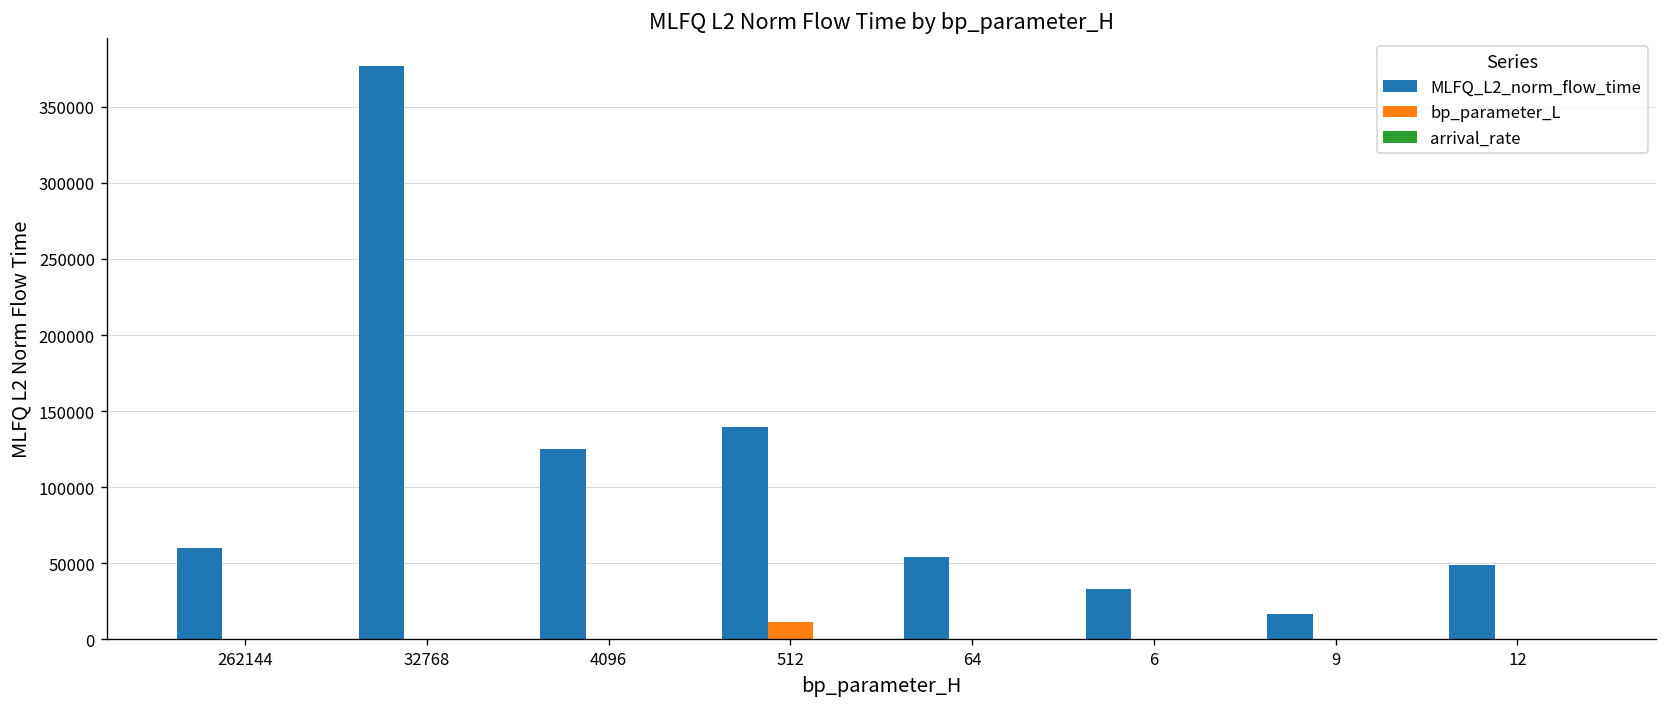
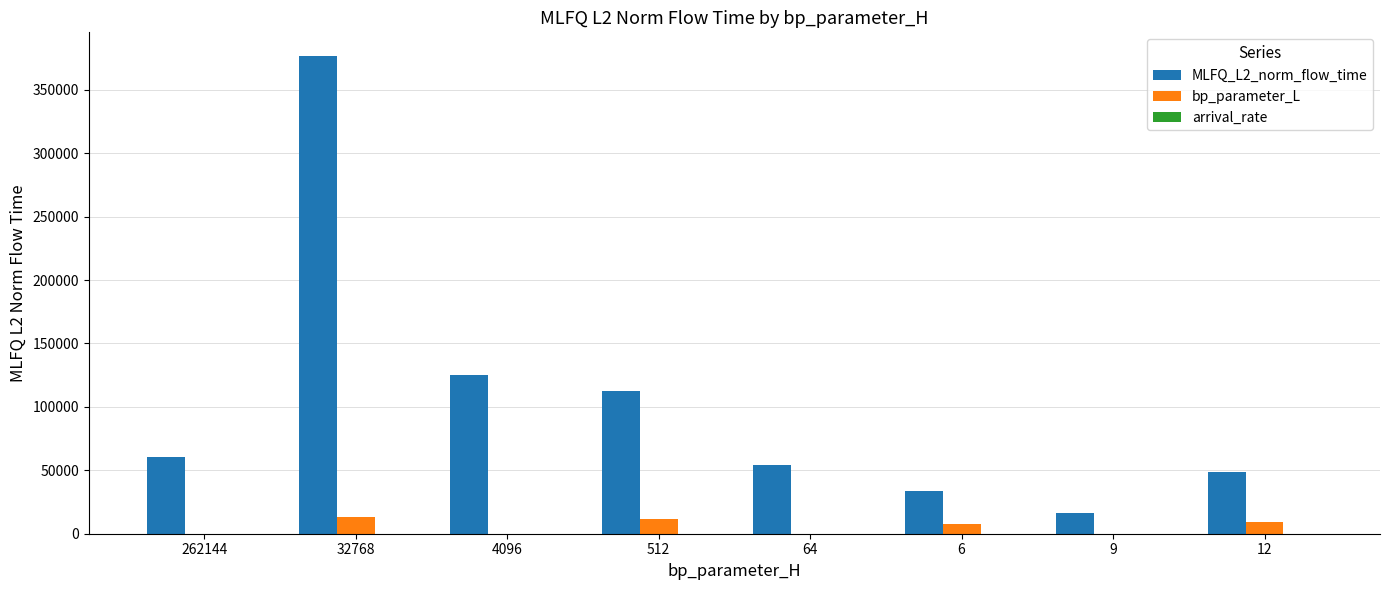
  {
    "MLFQ_L2_norm_flow_time": {
      "262144": 60000,
      "32768": 377000,
      "4096": 125000,
-     "512": 140000,
+     "512": 113000,
      "64": 54000,
      "6": 33000,
      "9": 17000,
      "12": 49000
    },
    "bp_parameter_L": {
-     "32768": 0,
+     "32768": 13000,
      "512": 12000,
-     "6": 0,
-     "12": 0
+     "6": 8000,
+     "12": 10000
    }
  }
